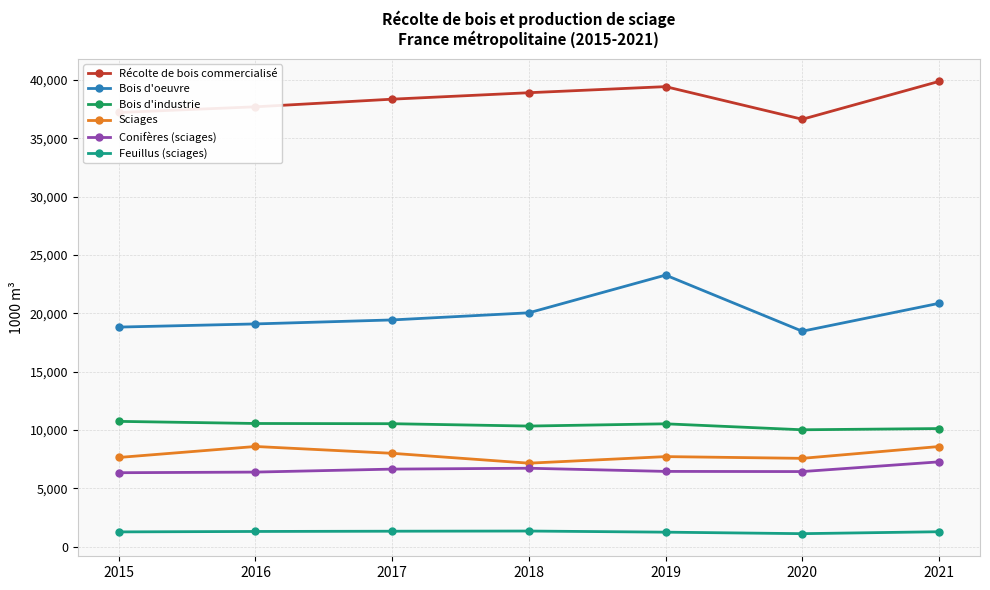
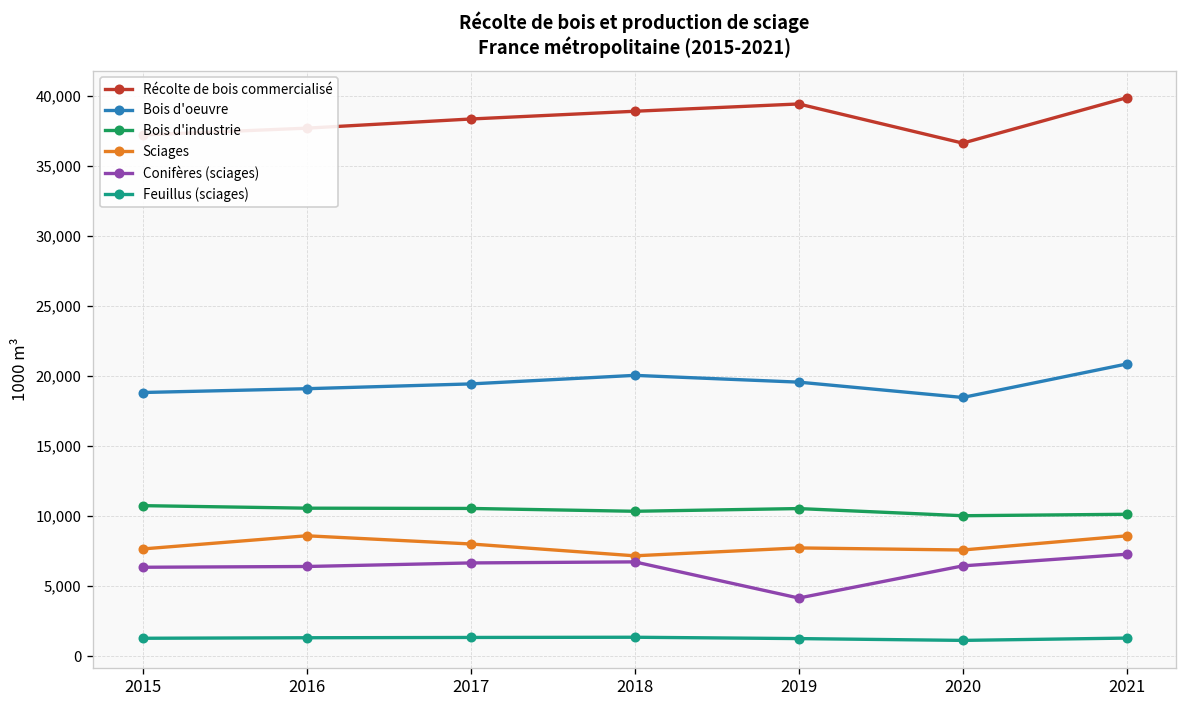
  {
    "Récolte de bois commercialisé": {
      "2017": "38,300",
      "2018": "38,900",
      "2019": "39,400",
      "2020": "36,600",
      "2021": "39,900"
    },
    "Bois d'oeuvre": {
      "2015": "18,800",
      "2016": "19,100",
      "2017": "19,400",
      "2018": "20,000",
-     "2019": "23,300",
+     "2019": "19,600",
      "2020": "18,500",
      "2021": "20,900"
    },
    "Sciages": {
      "2015": "7,700",
      "2016": "8,600",
      "2017": "8,000",
      "2018": "7,200",
      "2019": "7,700",
      "2020": "7,600",
      "2021": "8,600"
    },
    "Conifères (sciages)": {
      "2015": "6,300",
      "2016": "6,400",
      "2017": "6,700",
      "2018": "6,700",
-     "2019": "6,500",
+     "2019": "4,100",
      "2020": "6,400",
      "2021": "7,300"
    }
  }
